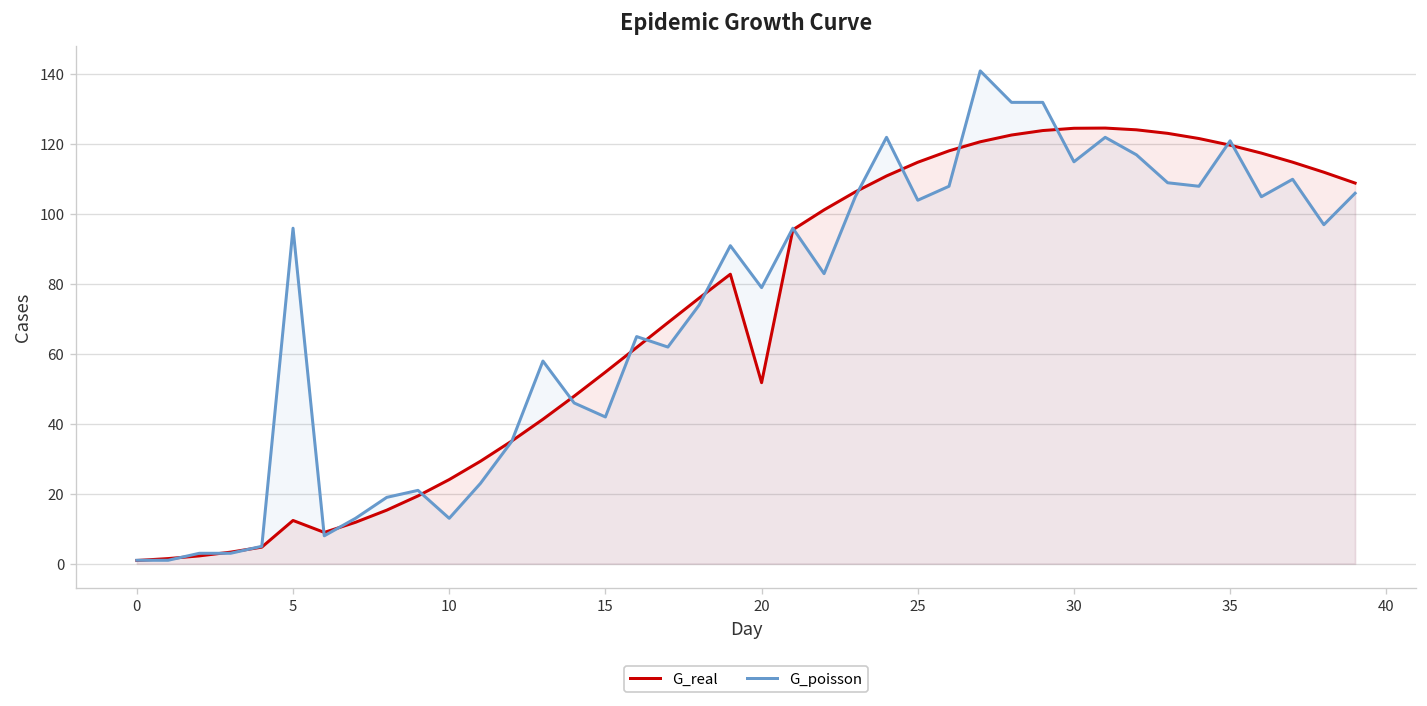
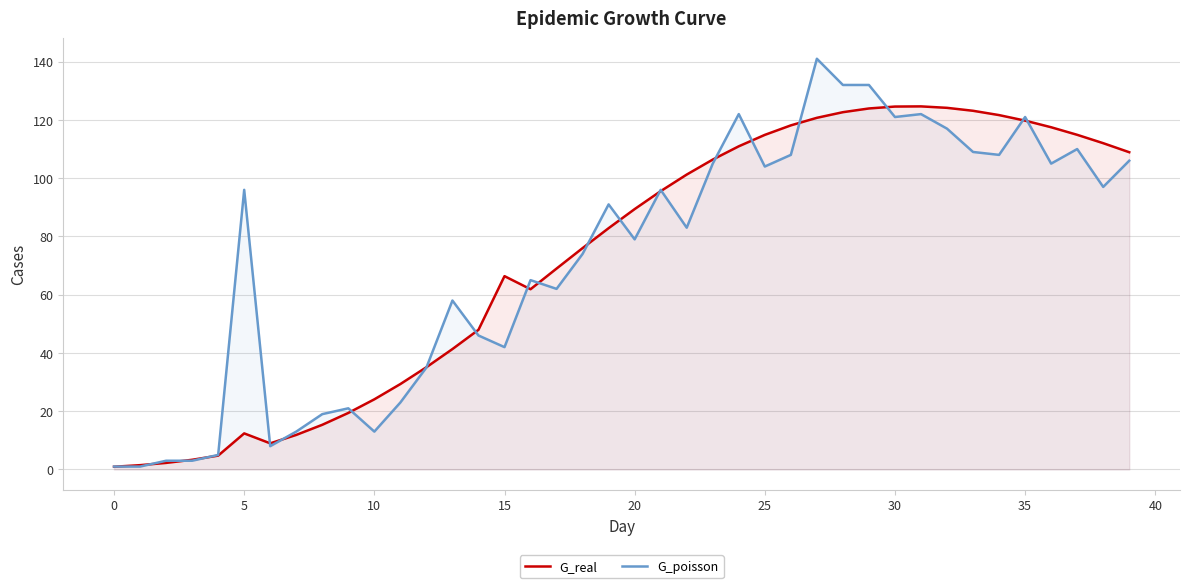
  {
    "G_real": {
      "5": 12,
      "10": 24,
-     "15": 55,
-     "20": 52,
+     "15": 66,
+     "20": 89,
      "25": 115,
      "30": 125,
      "35": 120
    },
    "G_poisson": {
      "5": 96,
      "10": 13,
      "15": 42,
      "20": 79,
      "25": 104,
-     "30": 115,
+     "30": 121,
      "35": 121
    }
  }
